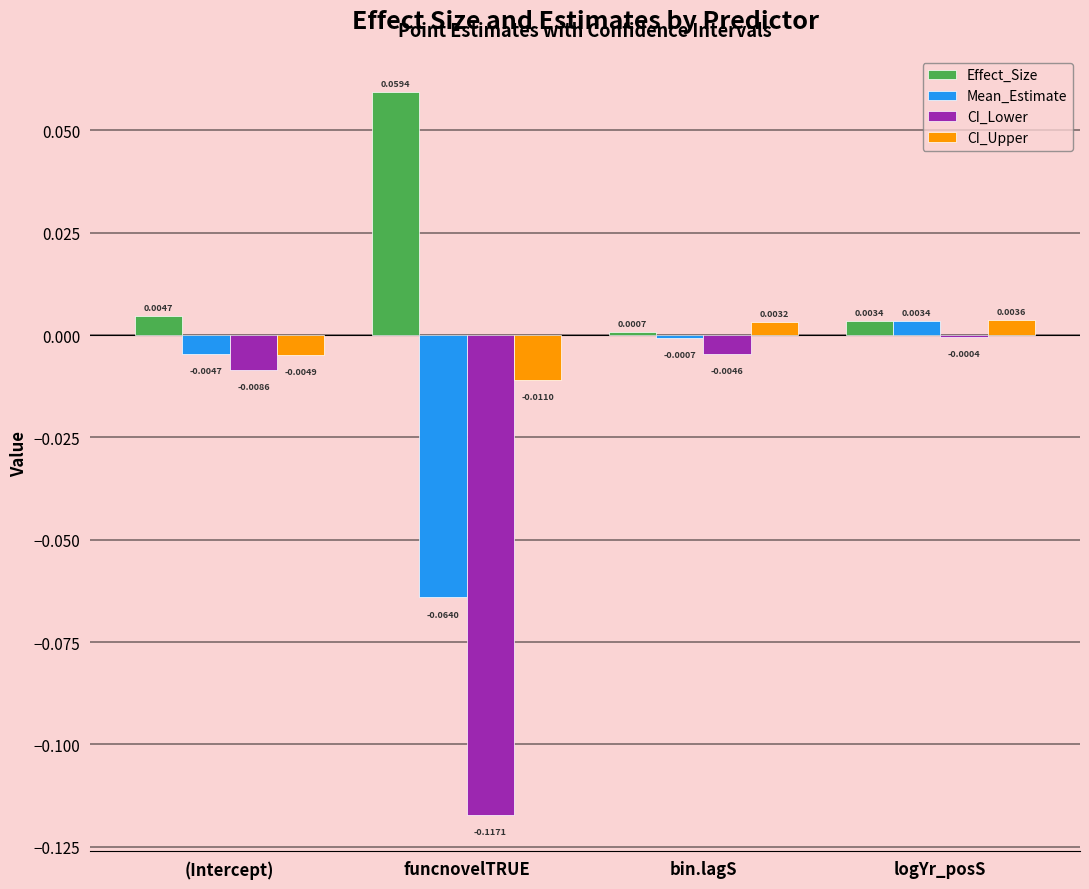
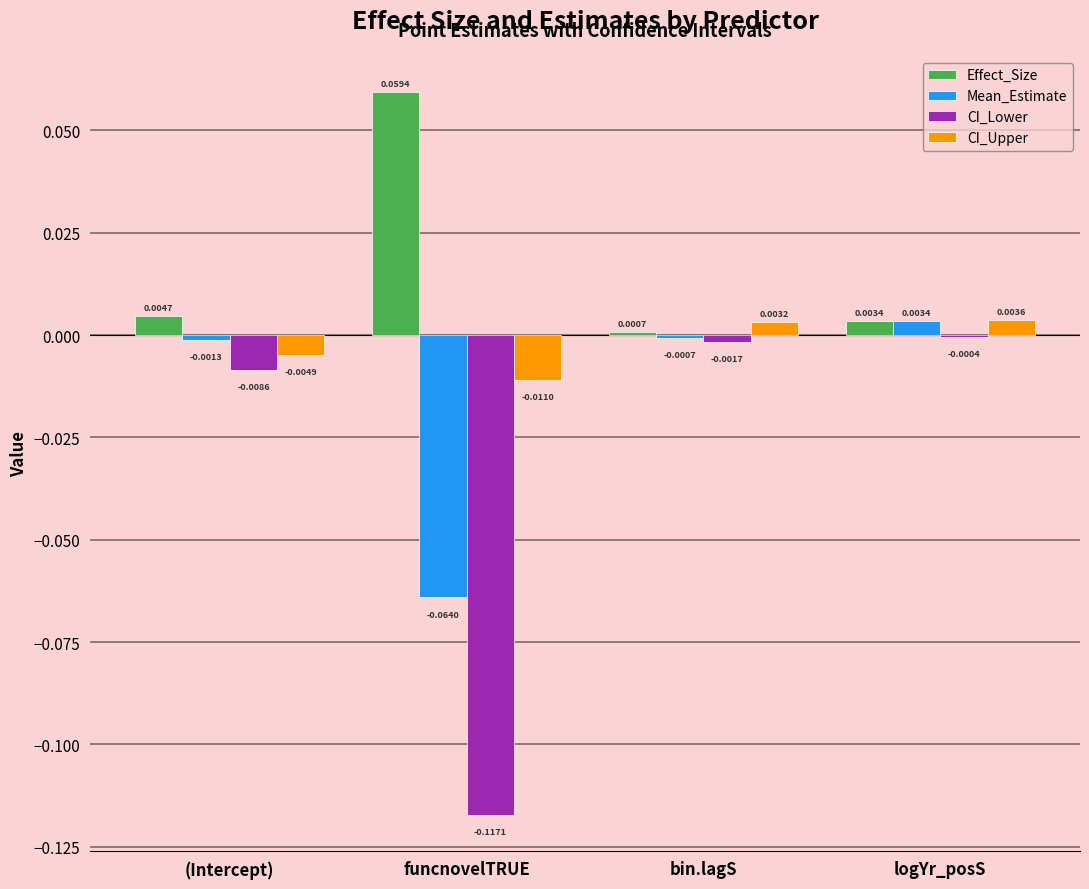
  {
    "Effect_Size": {
      "(Intercept)": 0.0047,
      "funcnovelTRUE": 0.0594,
      "bin.lagS": 0.0007,
      "logYr_posS": 0.0034
    },
    "Mean_Estimate": {
-     "(Intercept)": -0.0047,
+     "(Intercept)": -0.0013,
      "funcnovelTRUE": -0.0640,
      "bin.lagS": -0.0007,
      "logYr_posS": 0.0034
    },
    "CI_Lower": {
      "(Intercept)": -0.0086,
      "funcnovelTRUE": -0.1171,
-     "bin.lagS": -0.0046,
+     "bin.lagS": -0.0017,
      "logYr_posS": -0.0004
    },
    "CI_Upper": {
      "(Intercept)": -0.0049,
      "funcnovelTRUE": -0.0110,
      "bin.lagS": 0.0032,
      "logYr_posS": 0.0036
    }
  }
